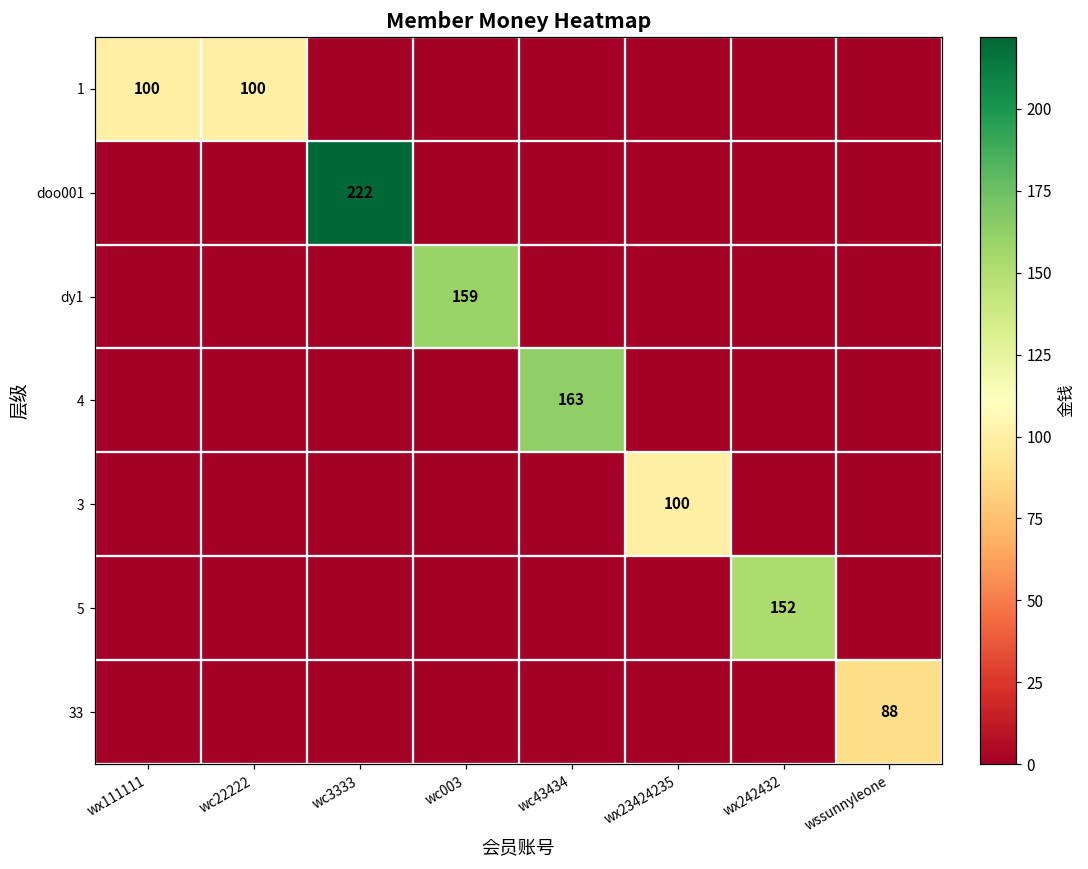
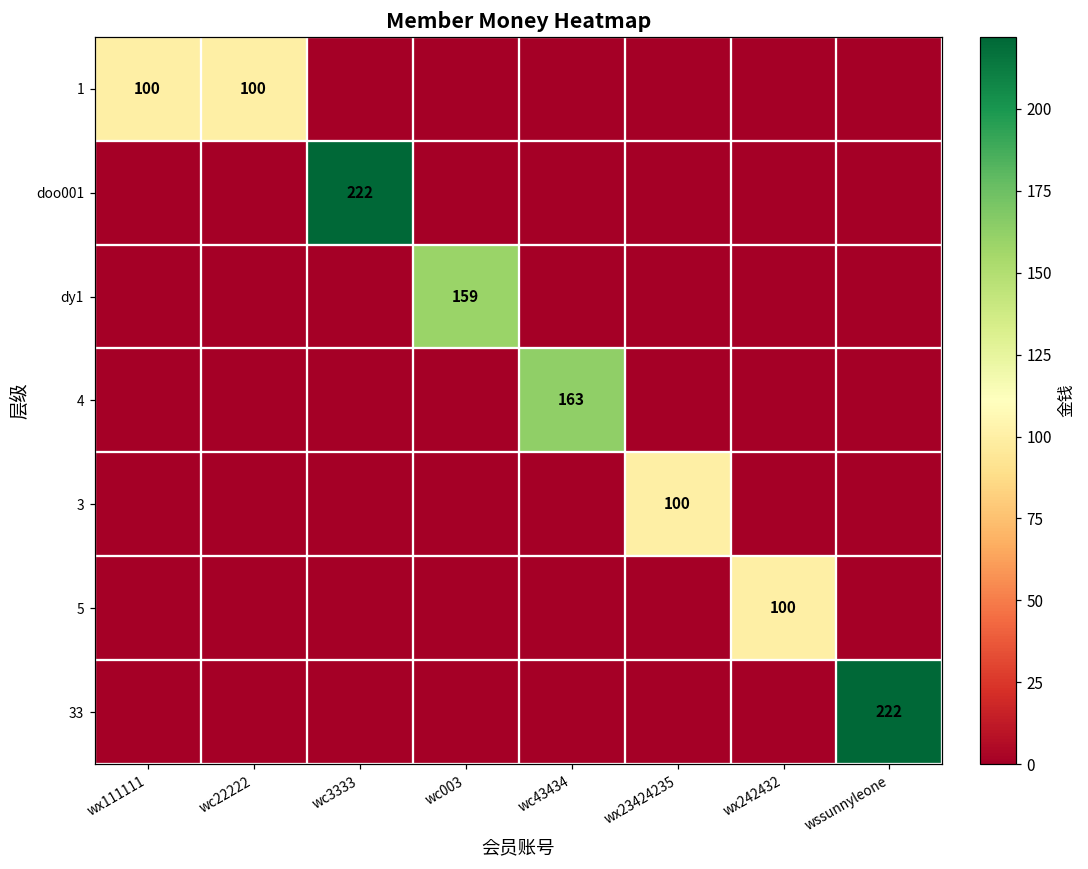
  {
    "1": {
      "wx111111": 100,
      "wc22222": 100
    },
    "doo001": {
      "wc3333": 222
    },
    "dy1": {
      "wc003": 159
    },
    "4": {
      "wc43434": 163
    },
    "3": {
      "wx23424235": 100
    },
    "5": {
-     "wx242432": 152
+     "wx242432": 100
    },
    "33": {
-     "wssunnyleone": 88
+     "wssunnyleone": 222
    }
  }
